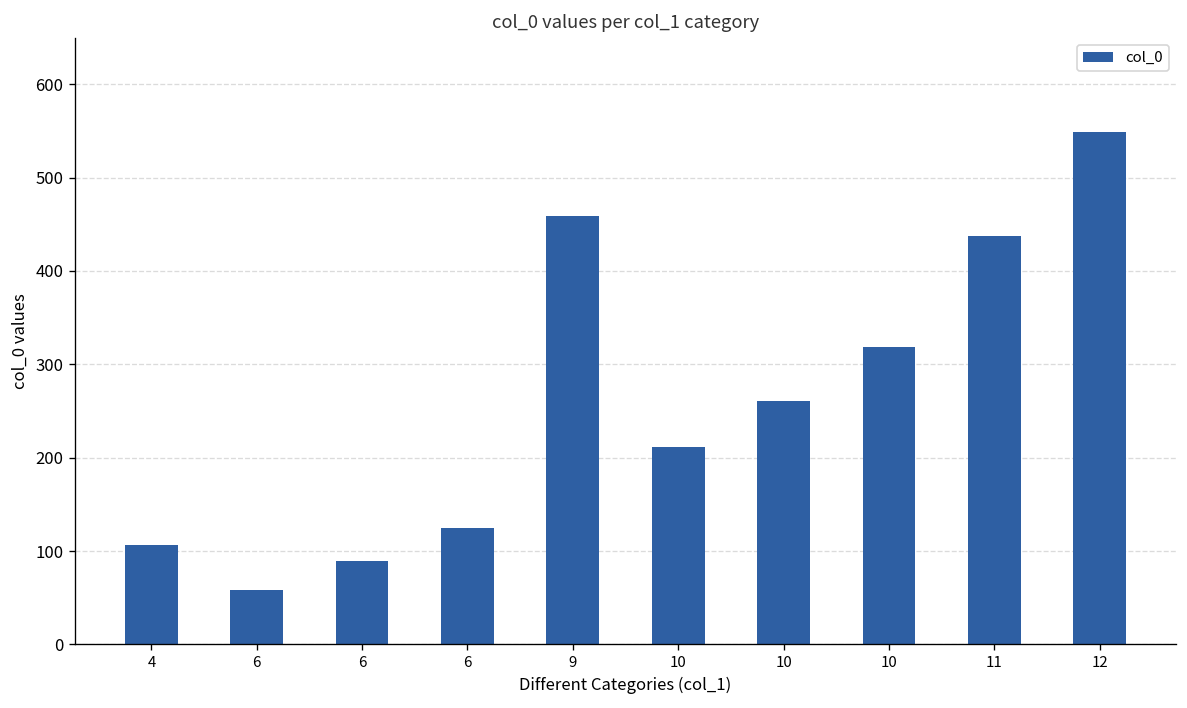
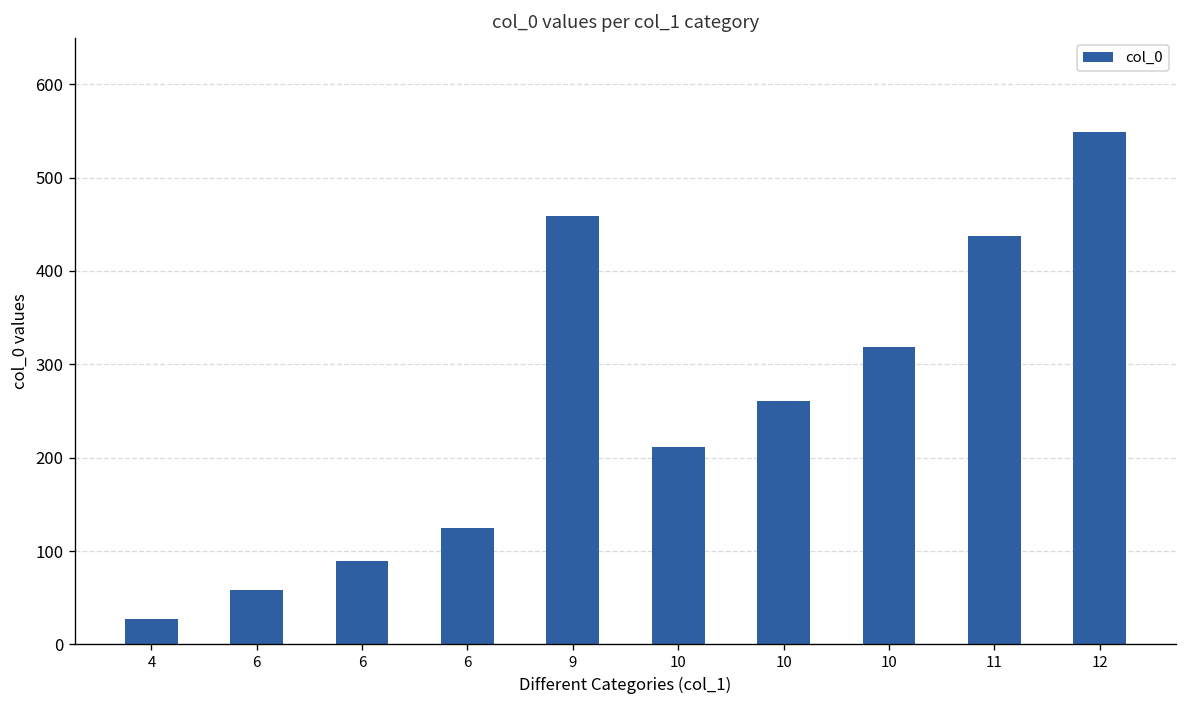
  {
-   "4": 110,
+   "4": 30,
    "9": 460,
    "11": 440,
    "12": 550
  }
